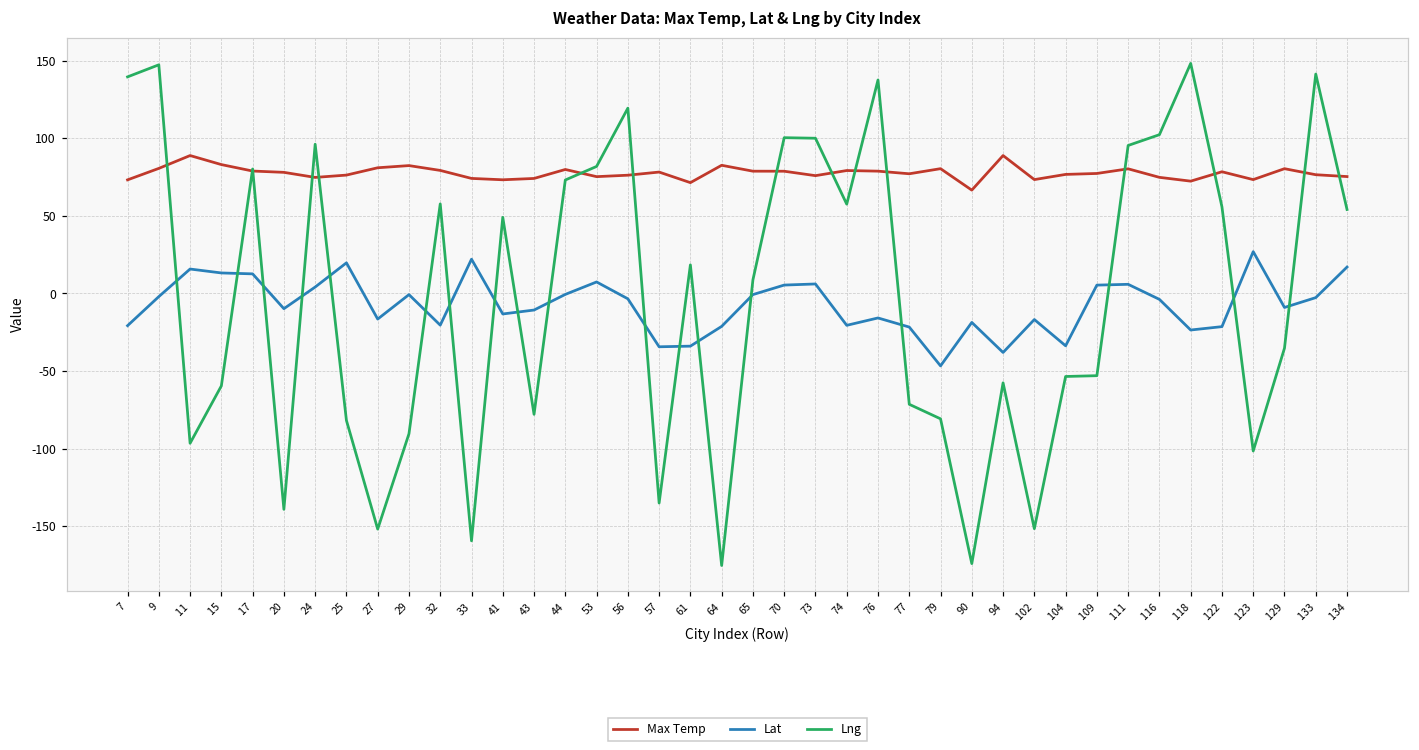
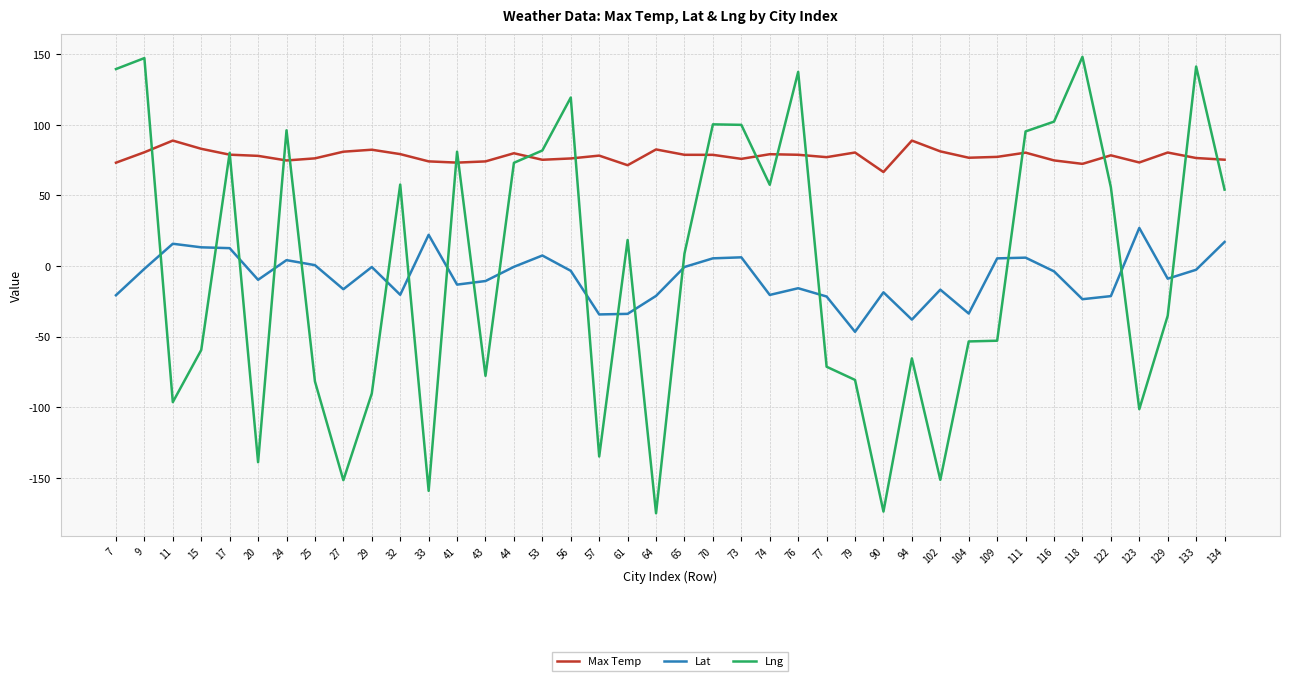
  {
    "Max Temp": {
      "7": 73,
      "9": 81,
      "11": 89,
      "15": 83,
      "20": 78,
      "24": 75,
      "25": 76,
      "27": 81,
      "29": 82,
      "32": 79,
      "33": 74,
      "41": 73,
      "43": 74,
      "44": 80,
      "53": 75,
      "56": 76,
      "57": 78,
      "61": 71,
      "64": 83,
      "65": 79,
      "70": 79,
      "73": 76,
      "74": 79,
      "76": 79,
      "77": 77,
      "79": 80,
      "90": 67,
      "94": 89,
-     "102": 73,
+     "102": 81,
      "104": 77,
      "109": 77,
      "111": 80,
      "116": 75,
      "118": 72,
      "122": 78,
      "123": 73,
      "129": 80,
      "133": 76,
      "134": 75
    },
    "Lat": {
      "7": -21,
      "9": -2,
      "11": 16,
      "15": 13,
      "17": 13,
      "20": -10,
      "24": 4,
-     "25": 20,
+     "25": 1,
      "27": -16,
      "29": -1,
      "32": -20,
      "33": 22,
      "41": -13,
      "43": -11,
      "44": -1,
      "53": 7,
      "56": -3,
      "57": -34,
      "61": -34,
      "64": -21,
      "65": -1,
      "70": 5,
      "73": 6,
      "74": -21,
      "76": -16,
      "77": -22,
      "79": -47,
      "90": -19,
      "94": -38,
      "102": -17,
      "104": -34,
      "109": 5,
      "111": 6,
      "116": -4,
      "118": -24,
      "122": -21,
      "123": 27,
      "129": -9,
      "133": -3,
      "134": 17
    },
    "Lng": {
      "7": 140,
      "9": 147,
      "11": -96,
      "15": -60,
      "20": -139,
      "24": 96,
      "25": -82,
      "27": -152,
      "29": -90,
      "32": 58,
      "33": -159,
-     "41": 49,
+     "41": 81,
      "43": -78,
      "44": 73,
      "53": 82,
      "56": 119,
      "57": -135,
      "61": 18,
      "64": -175,
      "65": 9,
      "70": 100,
      "73": 100,
      "74": 58,
      "76": 138,
      "77": -71,
      "79": -81,
      "90": -174,
-     "94": -58,
+     "94": -65,
      "102": -152,
      "104": -53,
      "109": -53,
      "111": 95,
      "116": 102,
      "118": 148,
      "122": 56,
      "123": -101,
      "129": -35,
      "133": 141,
      "134": 54
    }
  }
